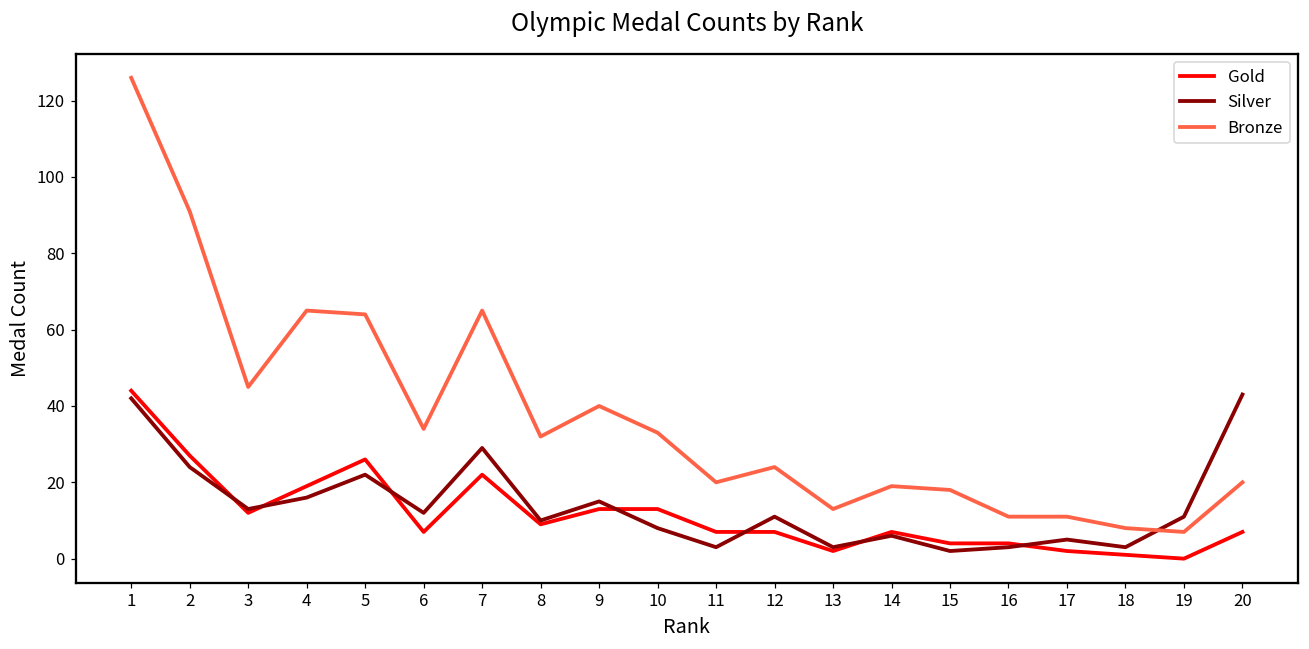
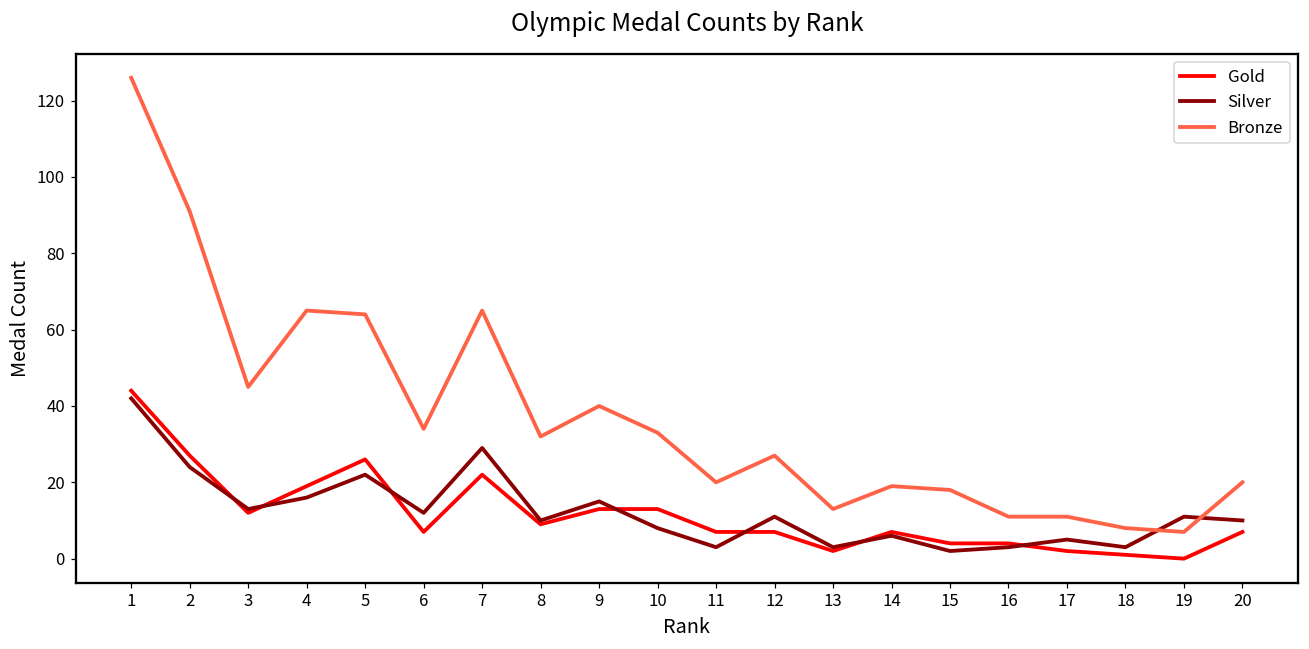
  {
    "Gold": {
      "1": 44,
      "2": 27,
      "3": 12,
      "4": 19,
      "5": 26,
      "6": 7,
      "7": 22,
      "8": 9,
      "9": 13,
      "10": 13,
      "11": 7,
      "12": 7,
      "13": 2,
      "14": 7,
      "15": 4,
      "16": 4,
      "17": 2,
      "18": 1,
      "19": 0,
      "20": 7
    },
    "Silver": {
      "1": 42,
      "2": 24,
      "3": 13,
      "4": 16,
      "5": 22,
      "6": 12,
      "7": 29,
      "8": 10,
      "9": 15,
      "10": 8,
      "11": 3,
      "12": 11,
      "13": 3,
      "14": 6,
      "15": 2,
      "16": 3,
      "17": 5,
      "18": 3,
      "19": 11,
-     "20": 43
+     "20": 10
    },
    "Bronze": {
      "1": 126,
      "2": 91,
      "3": 45,
      "4": 65,
      "5": 64,
      "6": 34,
      "7": 65,
      "8": 32,
      "9": 40,
      "10": 33,
      "11": 20,
-     "12": 24,
+     "12": 27,
      "13": 13,
      "14": 19,
      "15": 18,
      "16": 11,
      "17": 11,
      "18": 8,
      "19": 7,
      "20": 20
    }
  }
